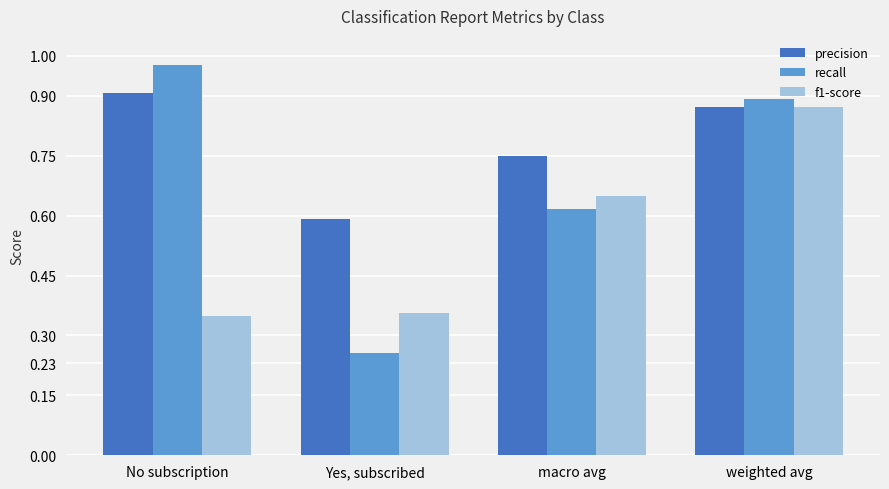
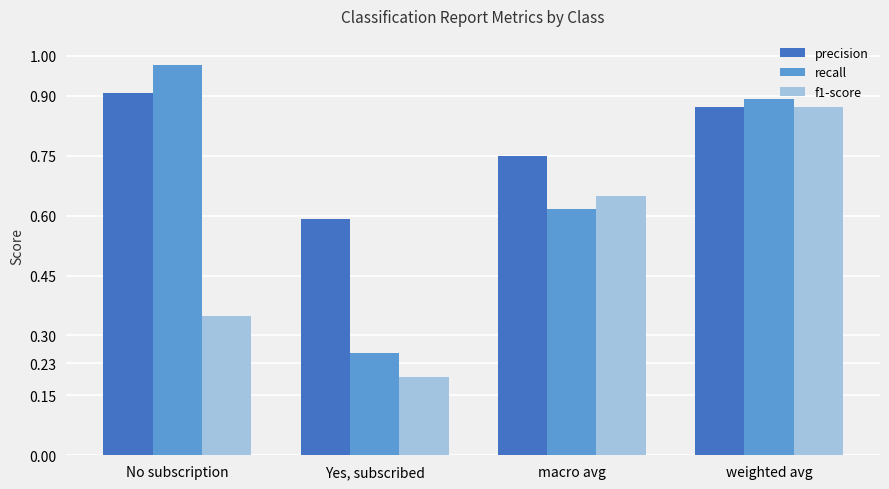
  {
    "f1-score": {
      "No subscription": 0.35,
-     "Yes, subscribed": 0.36,
+     "Yes, subscribed": 0.20,
      "macro avg": 0.65,
      "weighted avg": 0.87
    }
  }
